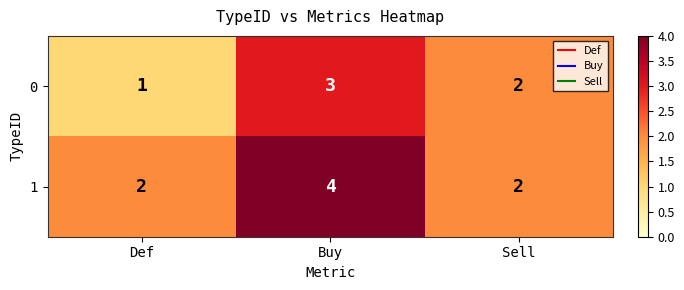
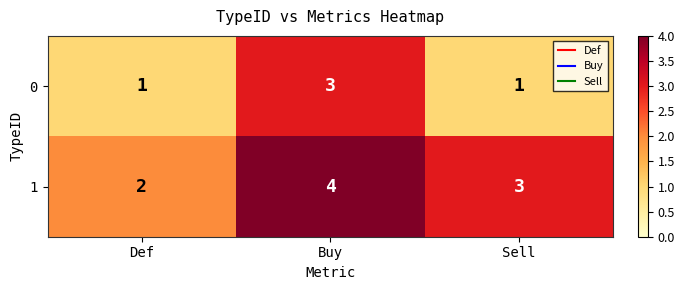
  {
    "0": {
      "Def": 1,
      "Buy": 3,
-     "Sell": 2
+     "Sell": 1
    },
    "1": {
      "Def": 2,
      "Buy": 4,
-     "Sell": 2
+     "Sell": 3
    }
  }
